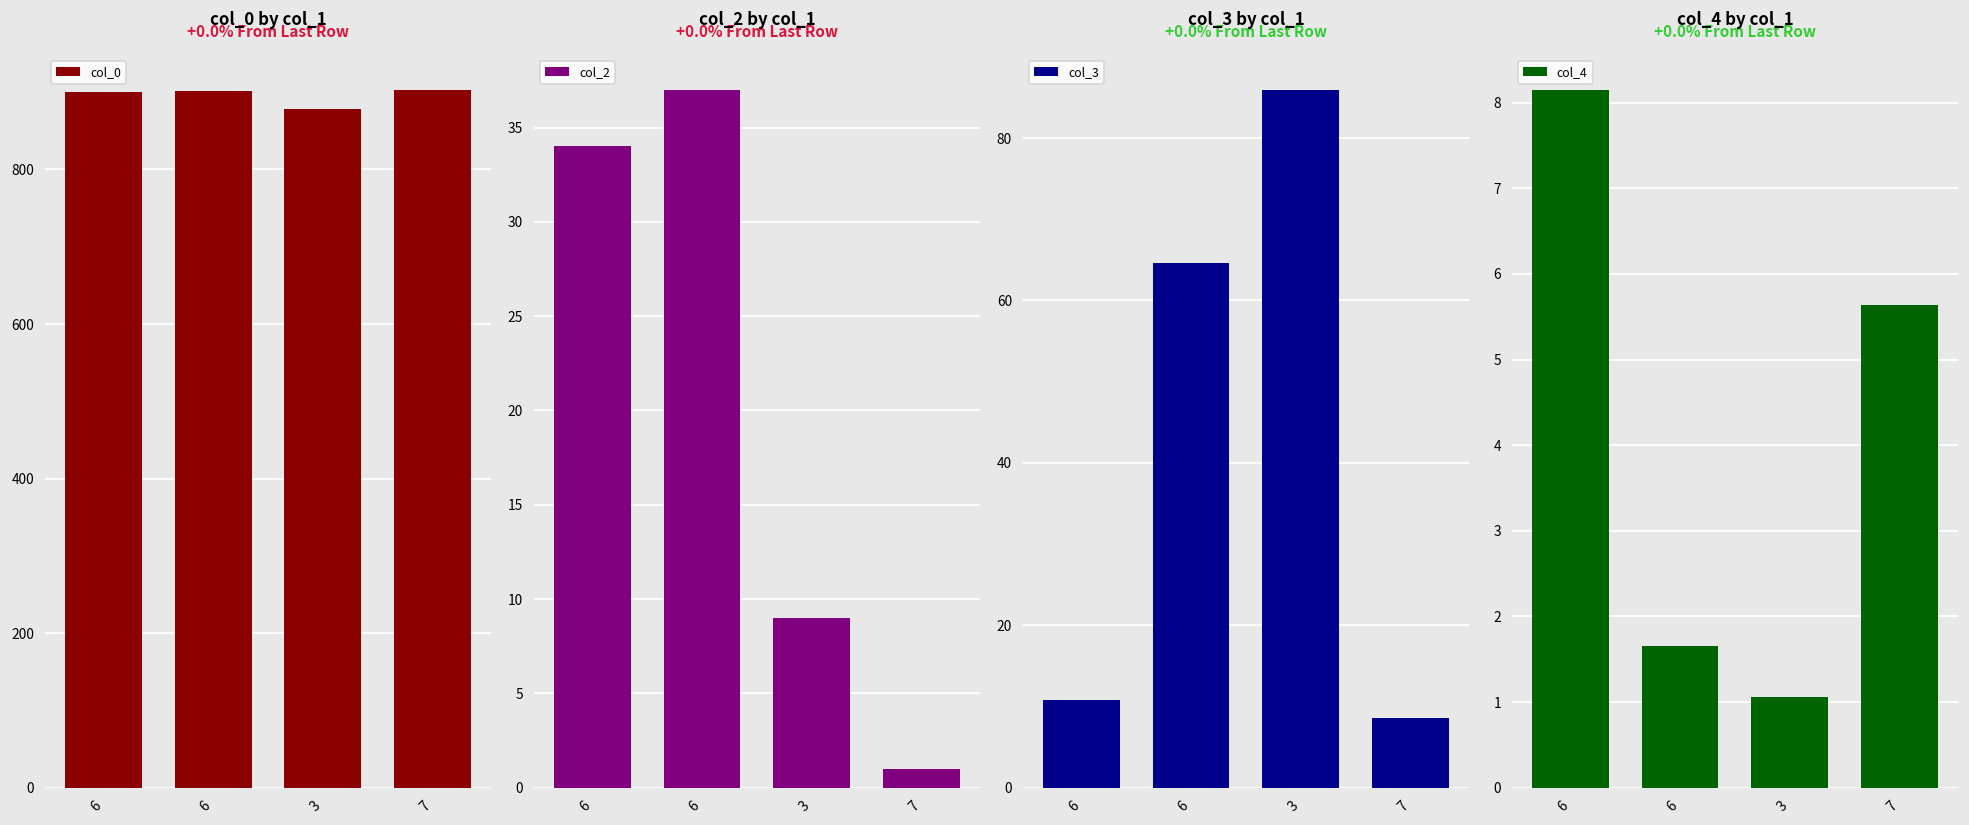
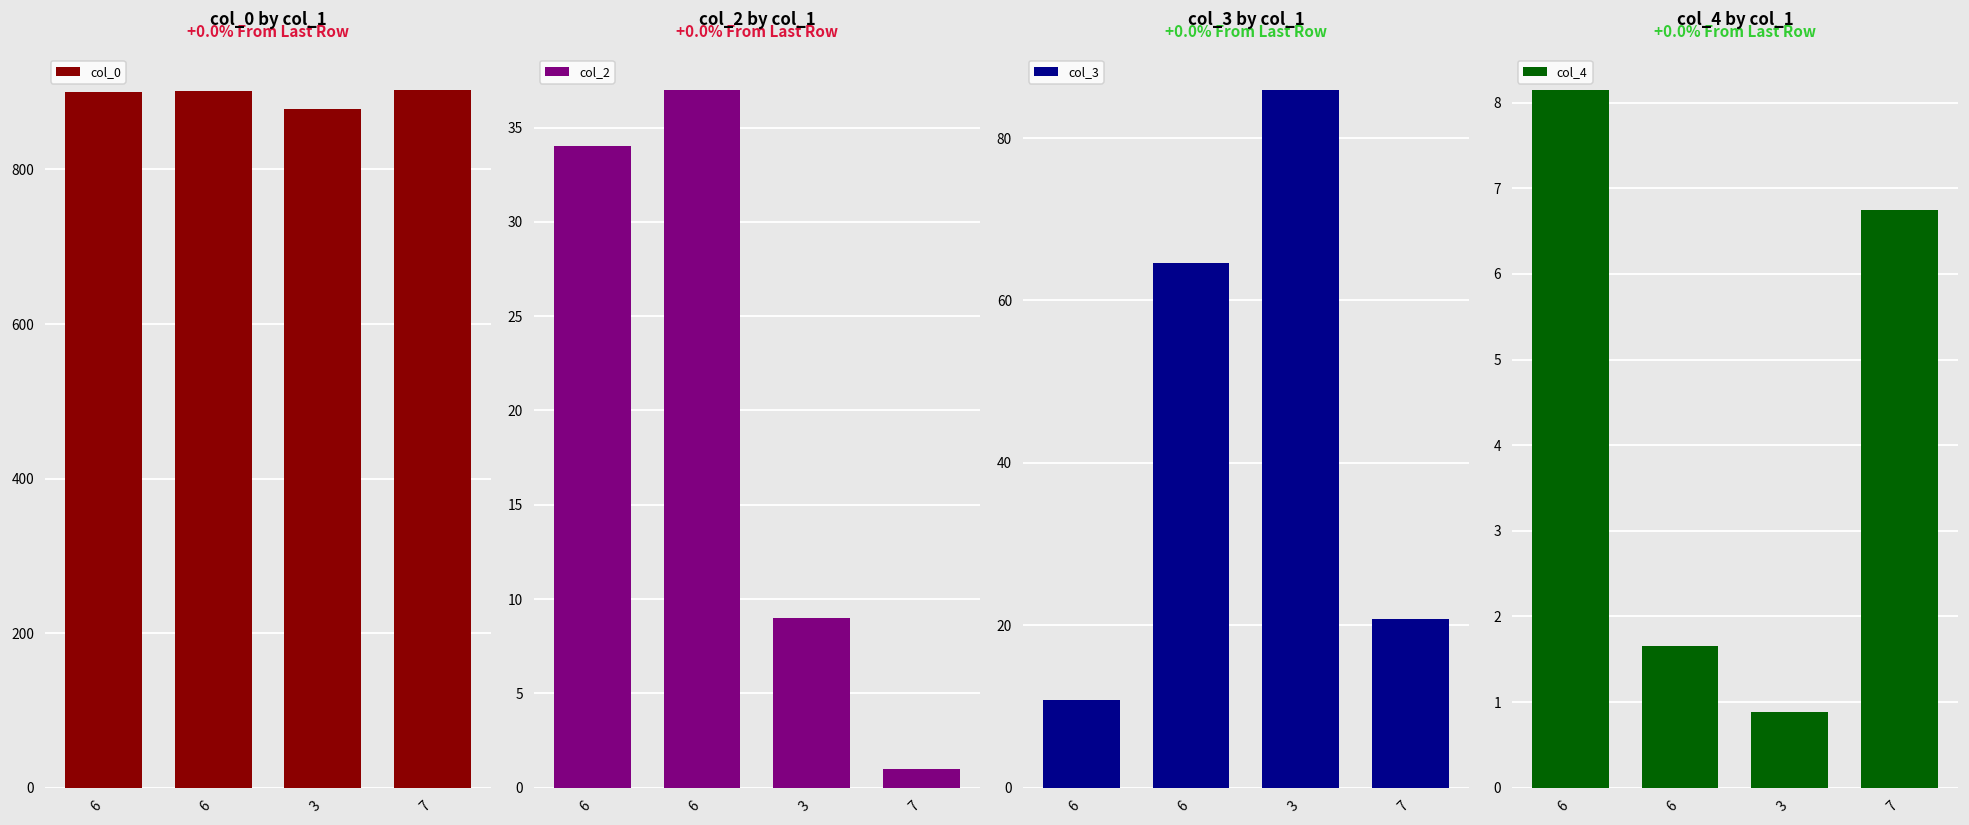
  {
    "col_0 by col_1": {
      "3": 880,
      "7": 900
    },
    "col_2 by col_1": {
      "3": 9.0,
      "7": 1.0
    },
    "col_3 by col_1": {
      "3": 86,
-     "7": 9
+     "7": 21
    },
    "col_4 by col_1": {
-     "3": 1.1,
-     "7": 5.6
+     "3": 0.9,
+     "7": 6.8
    }
  }
